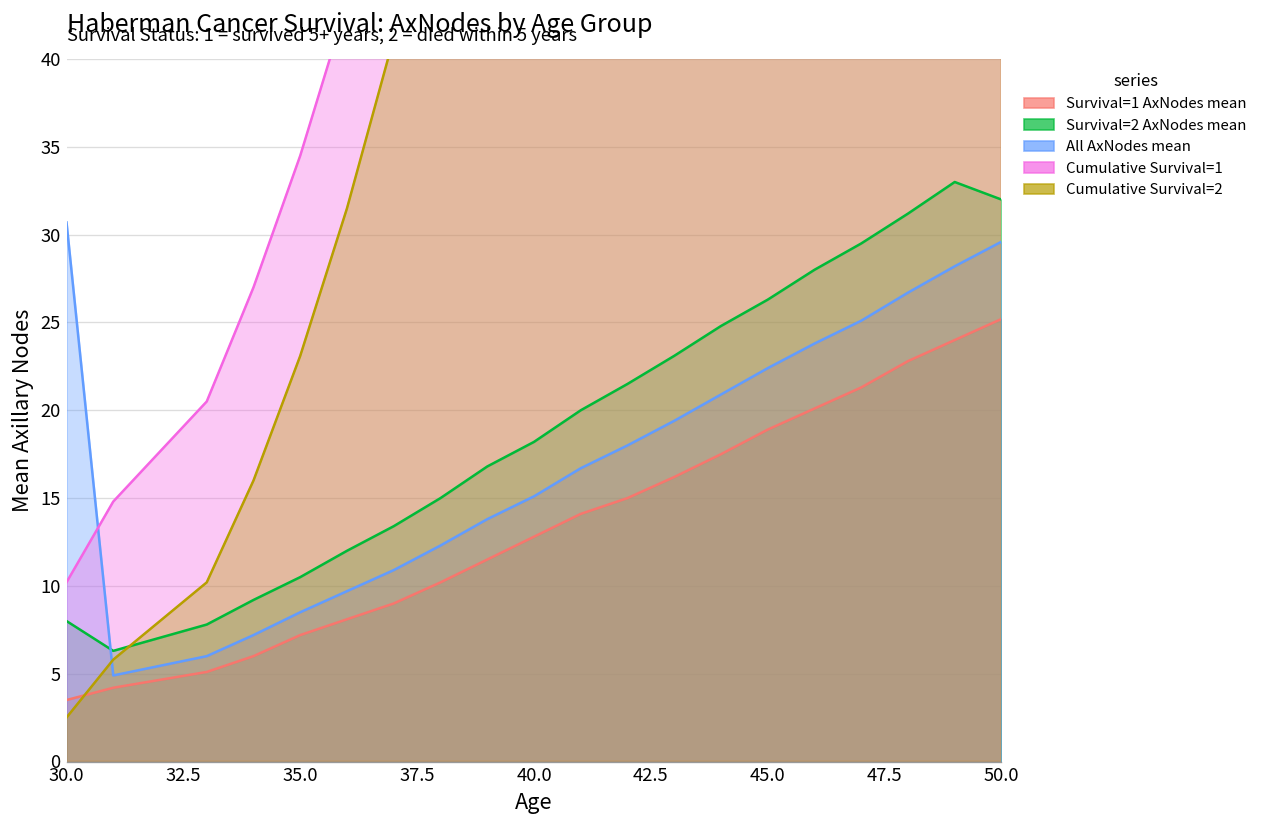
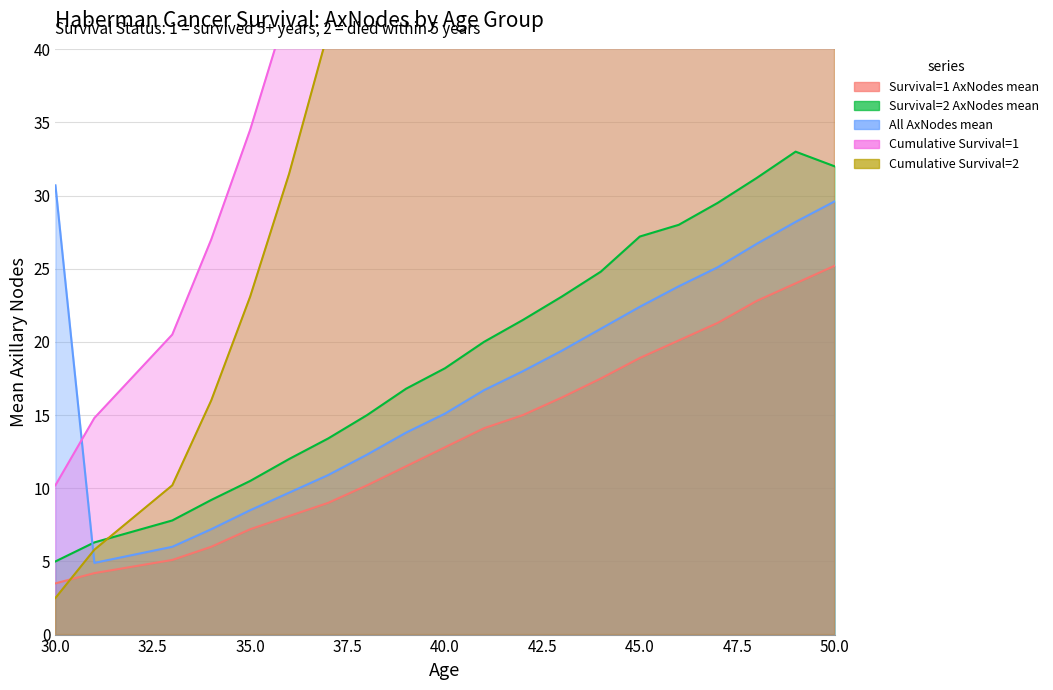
  {
    "Survival=1 AxNodes mean": {
      "30.0": 3.5,
      "35.0": 7.2,
      "40.0": 12.8,
      "45.0": 18.9,
      "50.0": 25.2
    },
    "Survival=2 AxNodes mean": {
-     "30.0": 8,
+     "30.0": 5,
      "35.0": 10.5,
      "40.0": 18.2,
-     "45.0": 26.3,
+     "45.0": 27.2,
      "50.0": 32.0
    },
    "All AxNodes mean": {
      "30.0": 30.7,
      "35.0": 8.5,
      "40.0": 15.1,
      "45.0": 22.4,
      "50.0": 29.6
    },
    "Cumulative Survival=1": {
      "30.0": 10.2,
      "35.0": 34.5
    },
    "Cumulative Survival=2": {
      "30.0": 2.5,
      "35.0": 23.1
    }
  }
